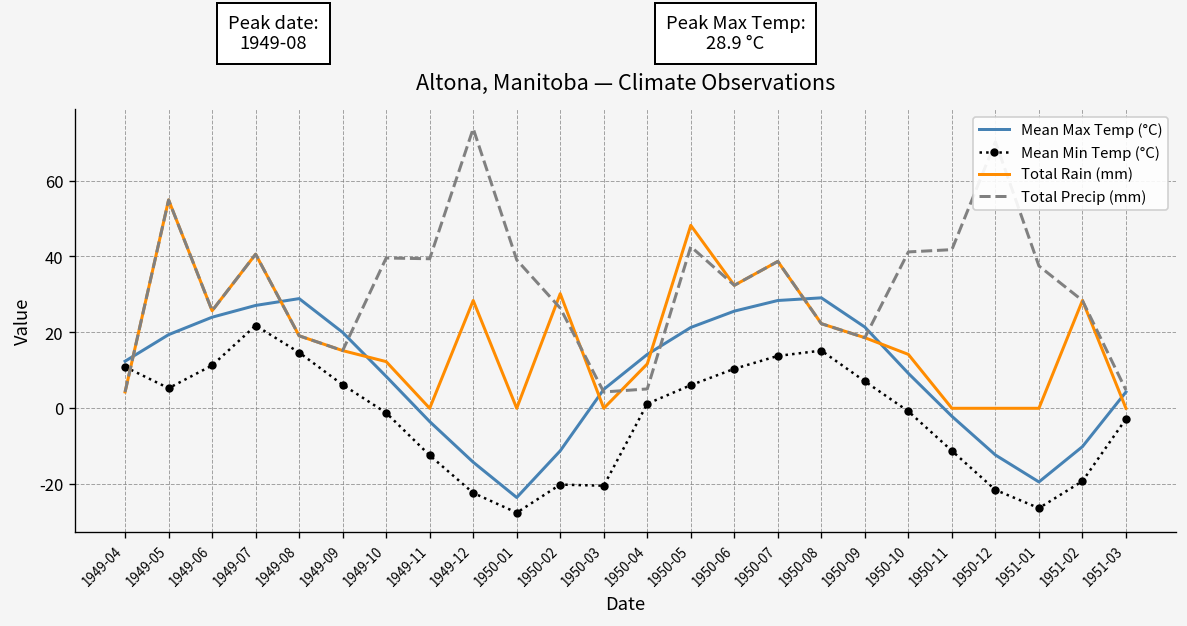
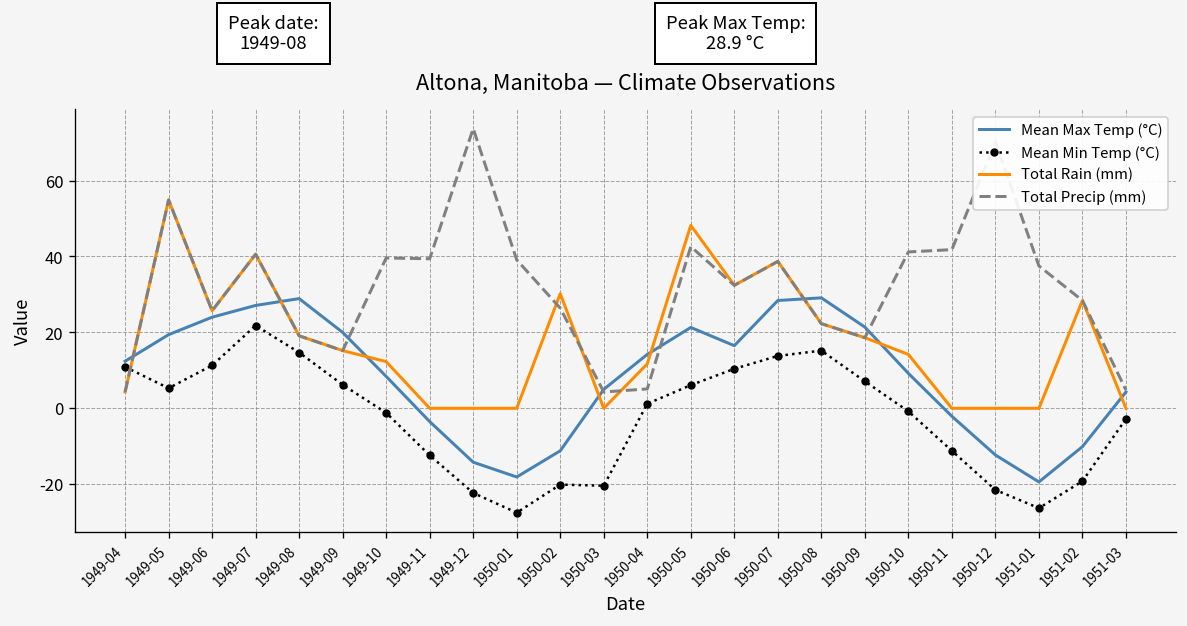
  {
    "Mean Max Temp (°C)": {
      "1949-04": 12,
      "1949-05": 19,
      "1949-06": 24,
      "1949-07": 27,
      "1949-08": 29,
      "1949-09": 20,
      "1949-10": 8,
      "1949-11": -4,
      "1949-12": -14,
-     "1950-01": -24,
+     "1950-01": -18,
      "1950-02": -11,
      "1950-04": 14,
      "1950-05": 21,
-     "1950-06": 26,
+     "1950-06": 17,
      "1950-07": 28,
      "1950-08": 29,
      "1950-09": 21,
      "1950-10": 9,
      "1950-11": -2,
      "1950-12": -12,
      "1951-01": -19,
      "1951-02": -10
    },
    "Mean Min Temp (°C)": {
      "1949-04": 11,
      "1949-05": 5,
      "1949-06": 11,
      "1949-07": 22,
      "1949-08": 15,
      "1949-09": 6,
      "1949-10": -1,
      "1949-11": -12,
      "1949-12": -22,
      "1950-01": -28,
      "1950-02": -20,
      "1950-03": -20,
      "1950-04": 1,
      "1950-05": 6,
      "1950-06": 10,
      "1950-07": 14,
      "1950-08": 15,
      "1950-09": 7,
      "1950-10": -1,
      "1950-11": -11,
      "1950-12": -22,
      "1951-01": -26,
      "1951-02": -19,
      "1951-03": -3
    },
    "Total Rain (mm)": {
      "1949-10": 12,
      "1949-11": 0,
-     "1949-12": 28,
+     "1949-12": 0,
      "1950-01": 0,
      "1950-02": 30,
      "1950-03": 0,
      "1950-04": 12,
      "1950-05": 48,
      "1950-10": 14,
      "1950-11": 0,
      "1950-12": 0,
      "1951-01": 0,
      "1951-03": 0
    },
    "Total Precip (mm)": {
      "1949-10": 40,
      "1949-11": 39,
      "1949-12": 74,
      "1950-01": 39,
      "1950-02": 26,
      "1950-04": 5,
      "1950-05": 43,
      "1950-10": 41,
      "1950-11": 42,
      "1951-01": 38
    }
  }
